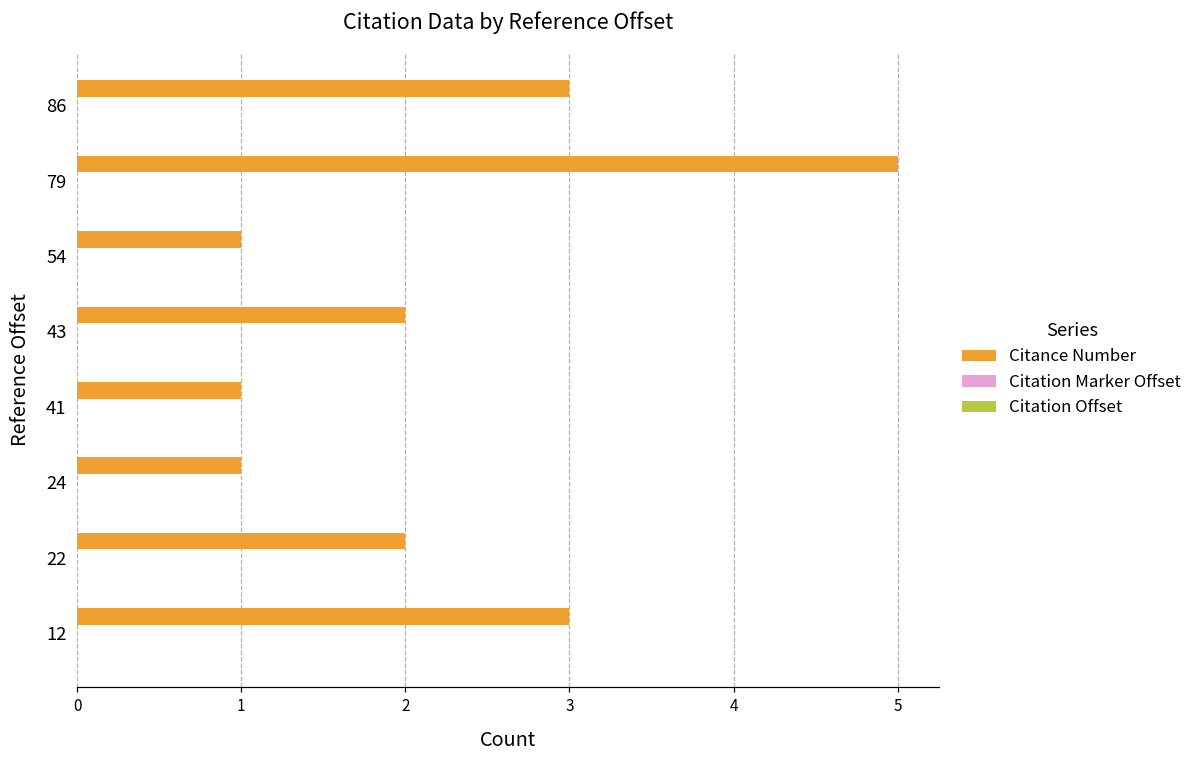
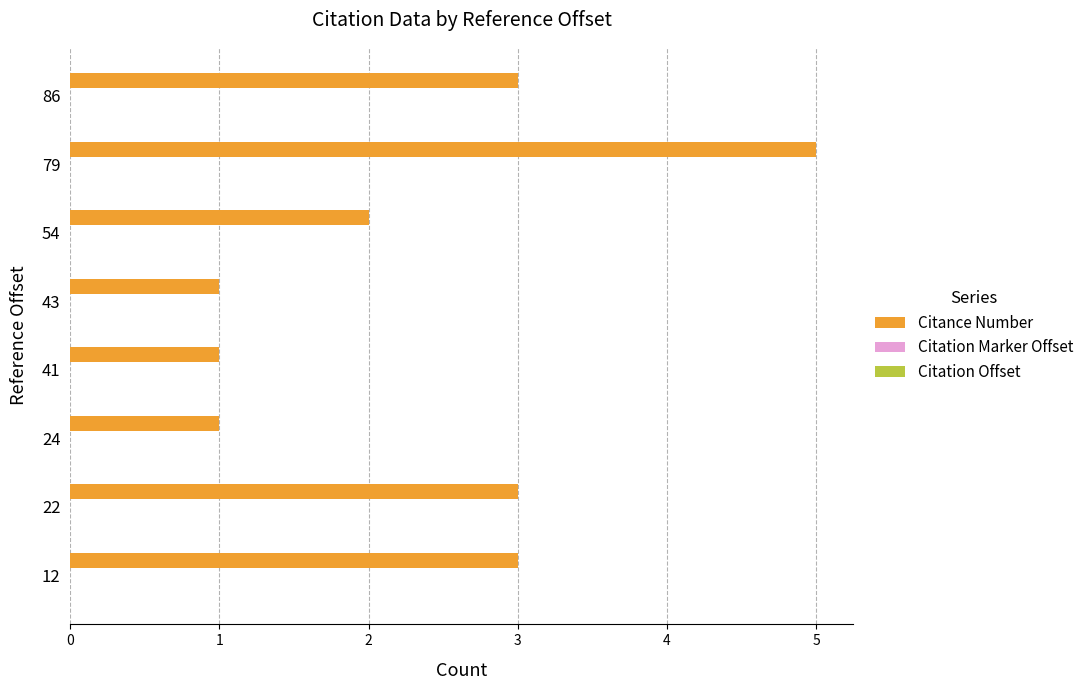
  {
    "Citance Number": {
      "86": 3,
      "79": 5,
-     "54": 1,
-     "43": 2,
+     "54": 2,
+     "43": 1,
      "41": 1,
      "24": 1,
-     "22": 2,
+     "22": 3,
      "12": 3
    },
    "Citation Marker Offset": {
      "86": 0,
      "79": 0,
      "54": 0,
      "43": 0,
      "41": 0,
      "24": 0,
      "22": 0,
      "12": 0
    },
    "Citation Offset": {
      "86": 0,
      "79": 0,
      "54": 0,
      "43": 0,
      "41": 0,
      "24": 0,
      "22": 0,
      "12": 0
    }
  }
